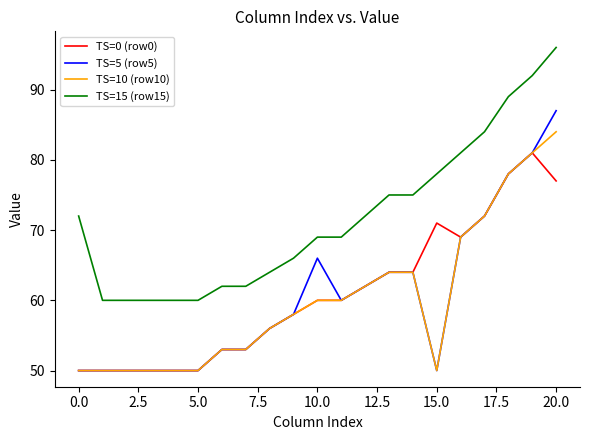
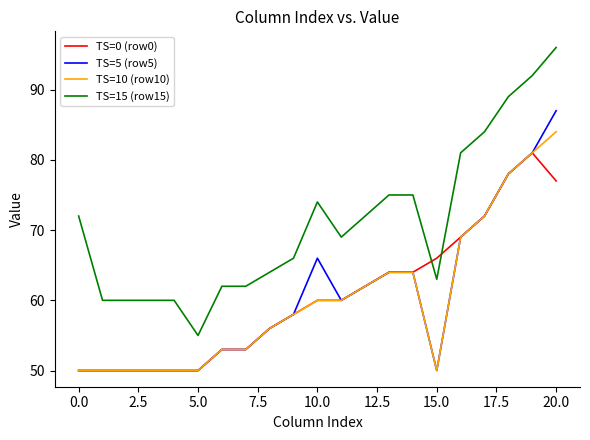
  {
    "TS=0 (row0)": {
-     "15.0": 71,
+     "15.0": 66,
      "20.0": 77
    },
    "TS=5 (row5)": {
      "10.0": 66,
      "20.0": 87
    },
    "TS=10 (row10)": {
      "20.0": 84
    },
    "TS=15 (row15)": {
      "0.0": 72,
-     "5.0": 60,
-     "10.0": 69,
-     "15.0": 78,
+     "5.0": 55,
+     "10.0": 74,
+     "15.0": 63,
      "20.0": 96
    }
  }
